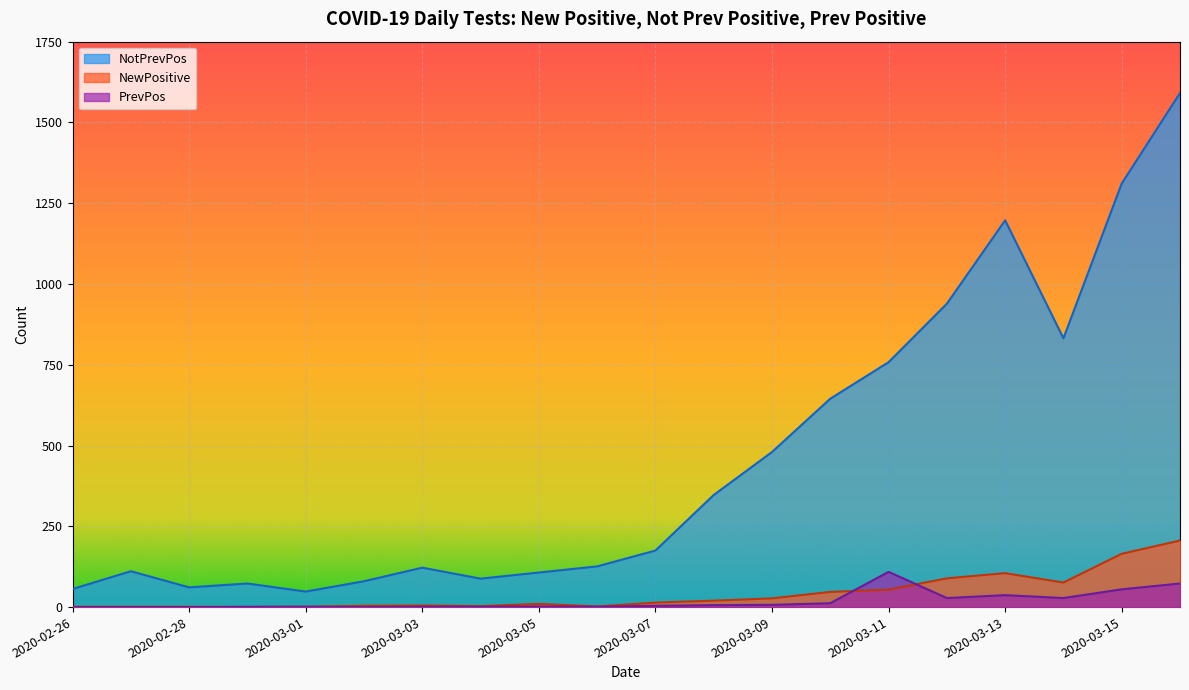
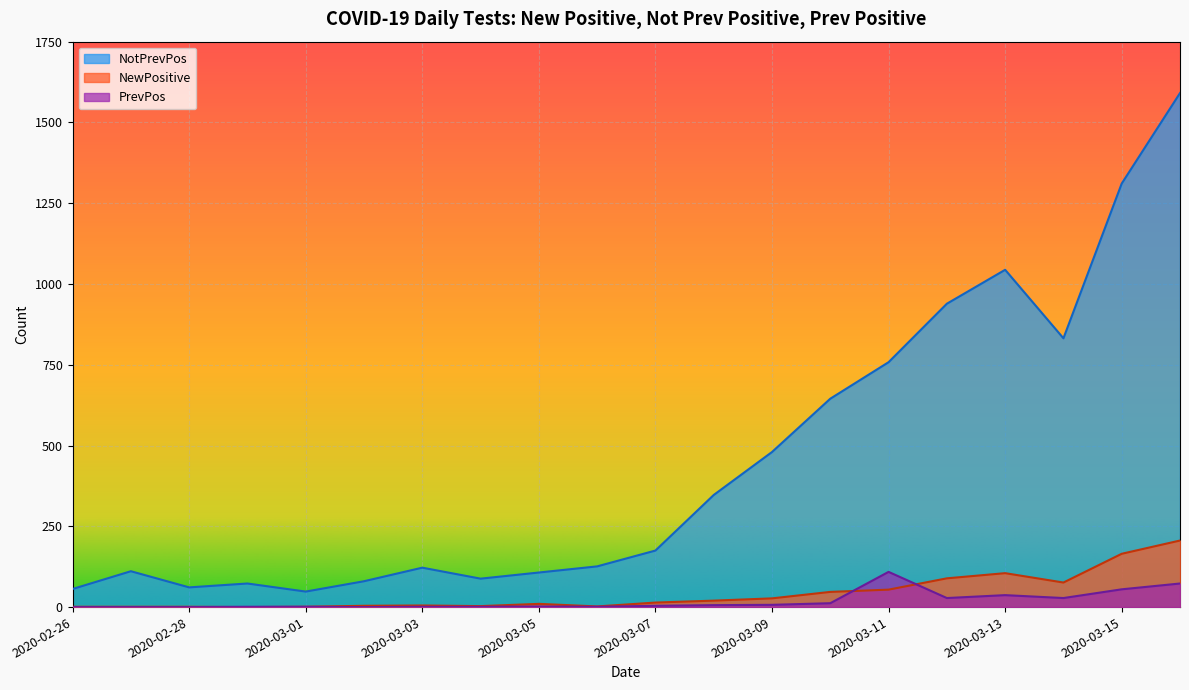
  {
    "NotPrevPos": {
      "2020-02-26": 60,
      "2020-02-28": 60,
      "2020-03-01": 50,
      "2020-03-03": 120,
      "2020-03-05": 110,
      "2020-03-07": 180,
      "2020-03-09": 480,
      "2020-03-11": 760,
-     "2020-03-13": 1200,
+     "2020-03-13": 1040,
      "2020-03-15": 1310
    },
    "NewPositive": {
      "2020-03-07": 10,
      "2020-03-09": 30,
      "2020-03-11": 50,
      "2020-03-13": 110,
      "2020-03-15": 170
    },
    "PrevPos": {
      "2020-03-07": 0,
      "2020-03-09": 10,
      "2020-03-11": 110,
      "2020-03-13": 40,
      "2020-03-15": 60
    }
  }
